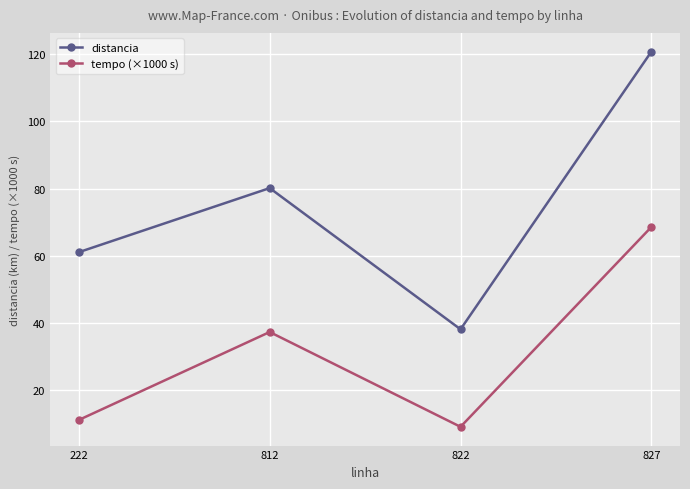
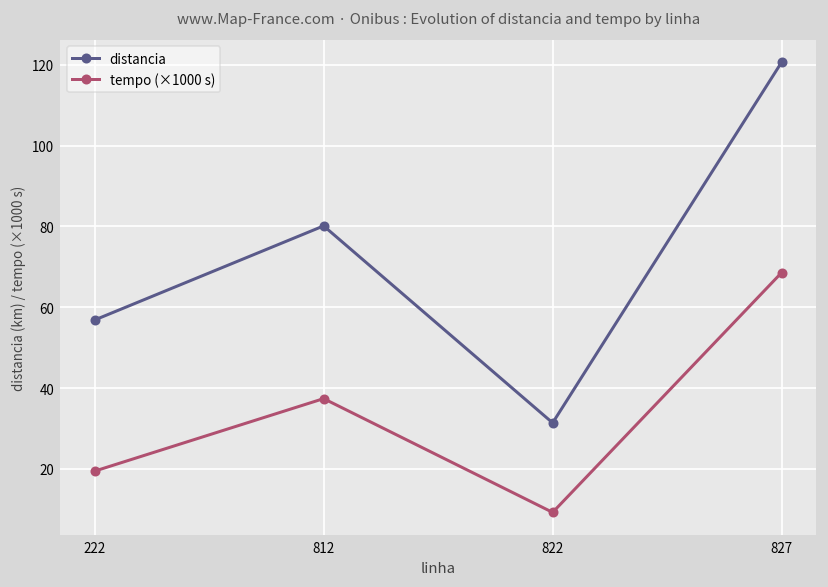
  {
    "distancia": {
-     "222": 61,
+     "222": 57,
      "812": 80,
-     "822": 38,
+     "822": 31,
      "827": 121
    },
    "tempo (×1000 s)": {
-     "222": 11,
+     "222": 19,
      "812": 37,
      "822": 9,
      "827": 69
    }
  }
